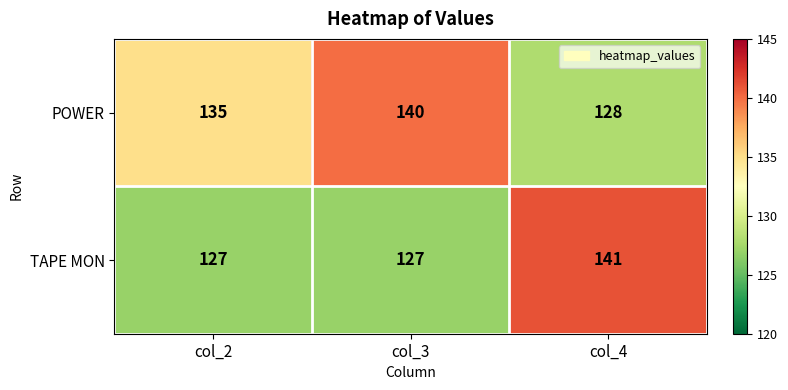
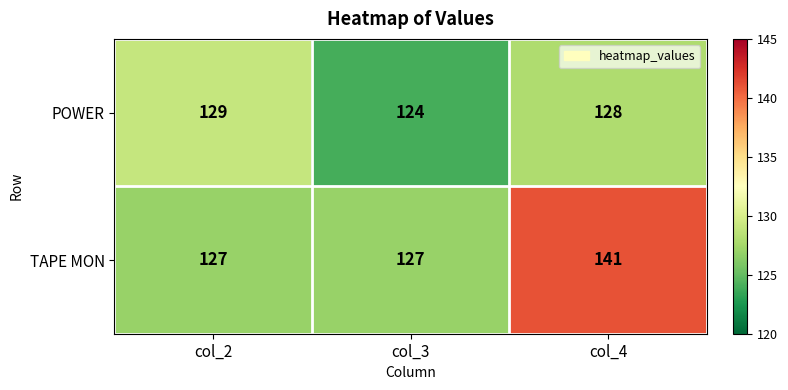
  {
    "POWER": {
-     "col_2": 135,
-     "col_3": 140,
+     "col_2": 129,
+     "col_3": 124,
      "col_4": 128
    },
    "TAPE MON": {
      "col_2": 127,
      "col_3": 127,
      "col_4": 141
    }
  }
